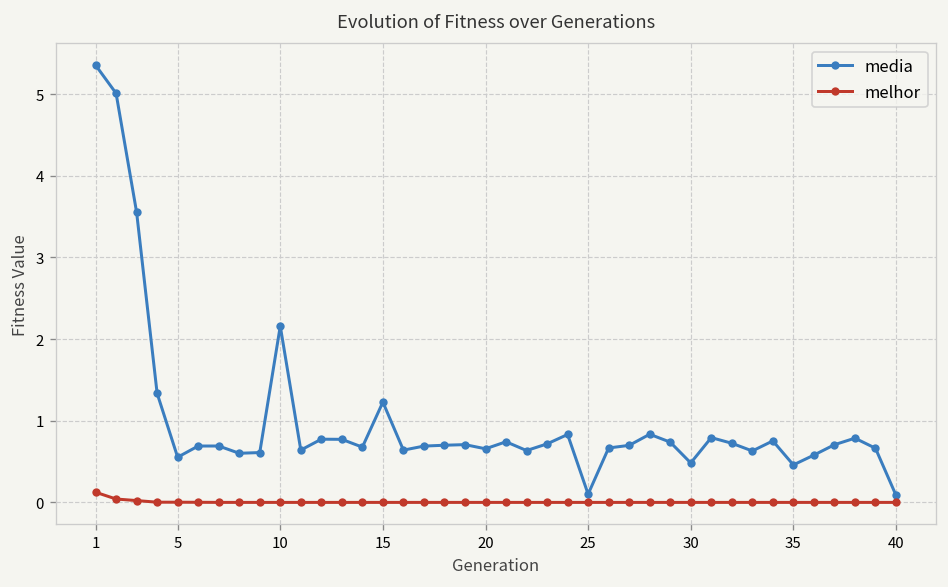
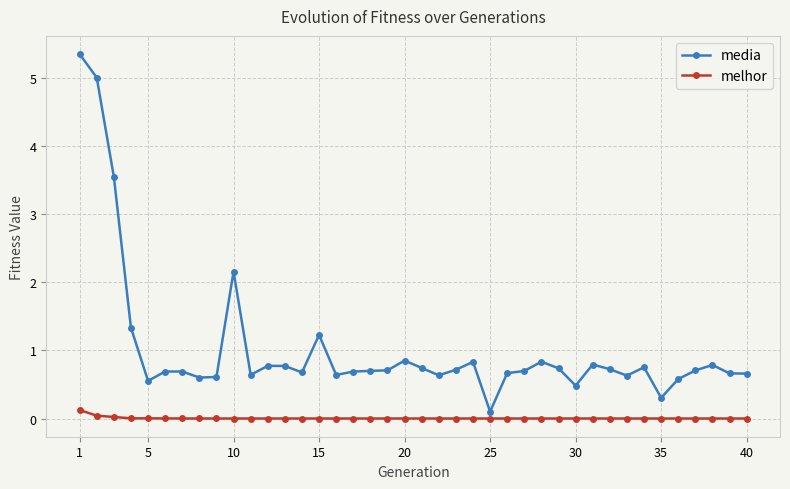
  {
    "media": {
      "1": 5.4,
      "5": 0.6,
      "10": 2.2,
      "15": 1.2,
-     "20": 0.7,
+     "20": 0.9,
      "25": 0.1,
      "30": 0.5,
-     "35": 0.5,
-     "40": 0.1
+     "35": 0.3,
+     "40": 0.7
    },
    "melhor": {
      "1": 0.1,
      "5": 0.0,
      "10": 0.0,
      "15": 0.0,
      "20": 0.0,
      "25": 0.0,
      "30": 0.0,
      "35": 0.0,
      "40": 0.0
    }
  }
